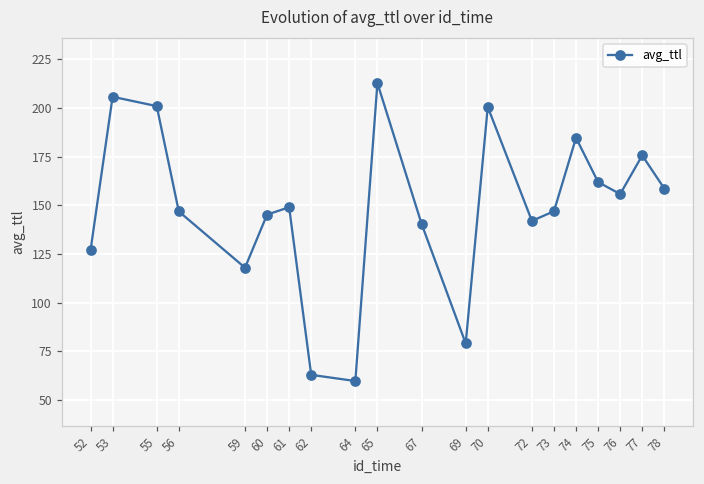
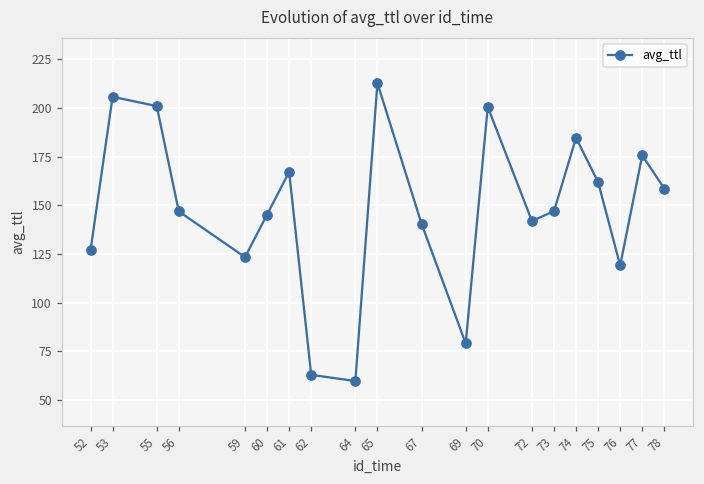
  {
    "52": 127,
    "53": 206,
    "55": 201,
    "56": 147,
-   "59": 118,
+   "59": 123,
    "60": 145,
-   "61": 149,
+   "61": 167,
    "62": 63,
    "64": 60,
    "65": 213,
    "67": 140,
    "69": 79,
    "70": 200,
    "72": 142,
    "73": 147,
    "74": 185,
    "75": 162,
-   "76": 156,
+   "76": 119,
    "77": 176,
    "78": 159
  }
